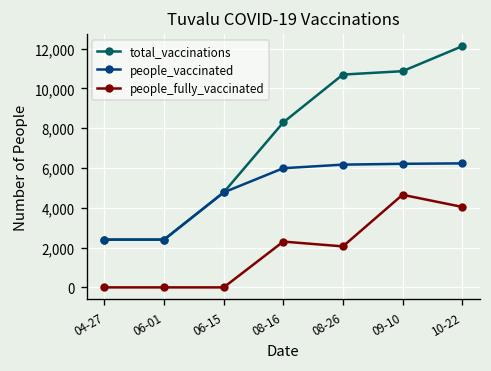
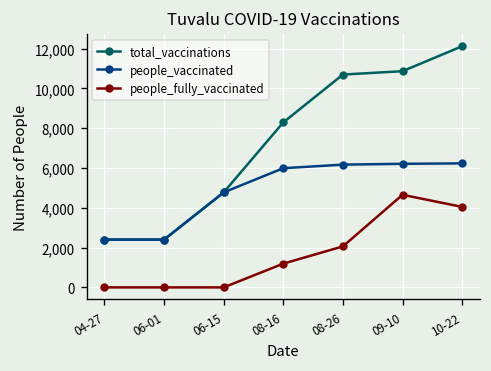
  {
    "people_fully_vaccinated": {
      "04-27": "0",
      "06-01": "0",
      "06-15": "0",
-     "08-16": "2,300",
+     "08-16": "1,200",
      "08-26": "2,100",
      "09-10": "4,700",
      "10-22": "4,000"
    }
  }
